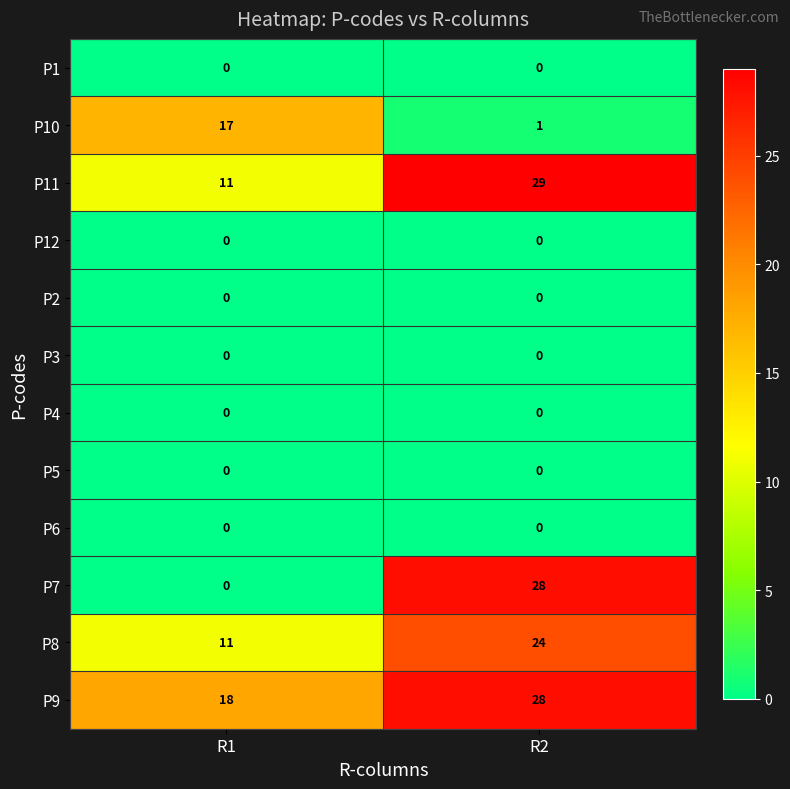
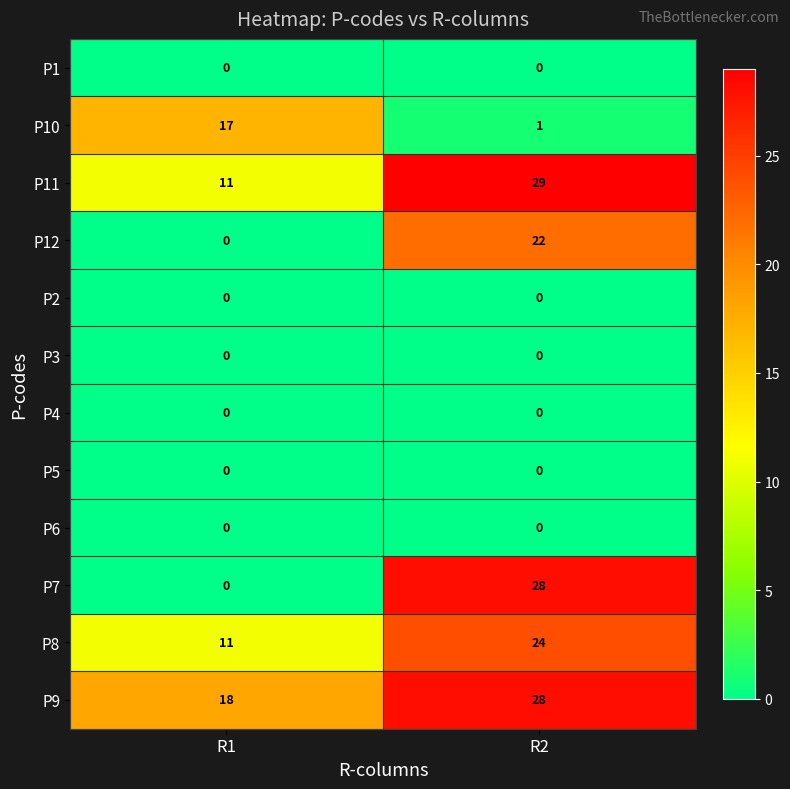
  {
    "P1": {
      "R1": 0,
      "R2": 0
    },
    "P10": {
      "R1": 17,
      "R2": 1
    },
    "P11": {
      "R1": 11,
      "R2": 29
    },
    "P12": {
      "R1": 0,
-     "R2": 0
+     "R2": 22
    },
    "P2": {
      "R1": 0,
      "R2": 0
    },
    "P3": {
      "R1": 0,
      "R2": 0
    },
    "P4": {
      "R1": 0,
      "R2": 0
    },
    "P5": {
      "R1": 0,
      "R2": 0
    },
    "P6": {
      "R1": 0,
      "R2": 0
    },
    "P7": {
      "R1": 0,
      "R2": 28
    },
    "P8": {
      "R1": 11,
      "R2": 24
    },
    "P9": {
      "R1": 18,
      "R2": 28
    }
  }
